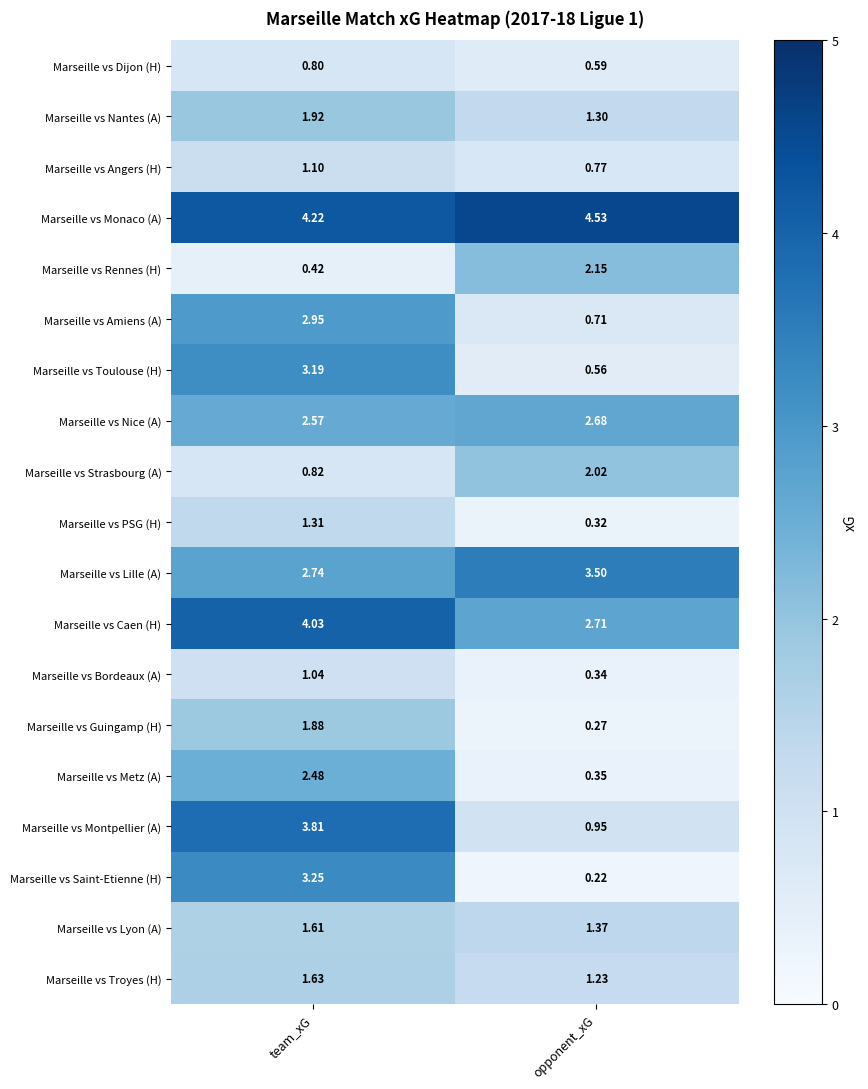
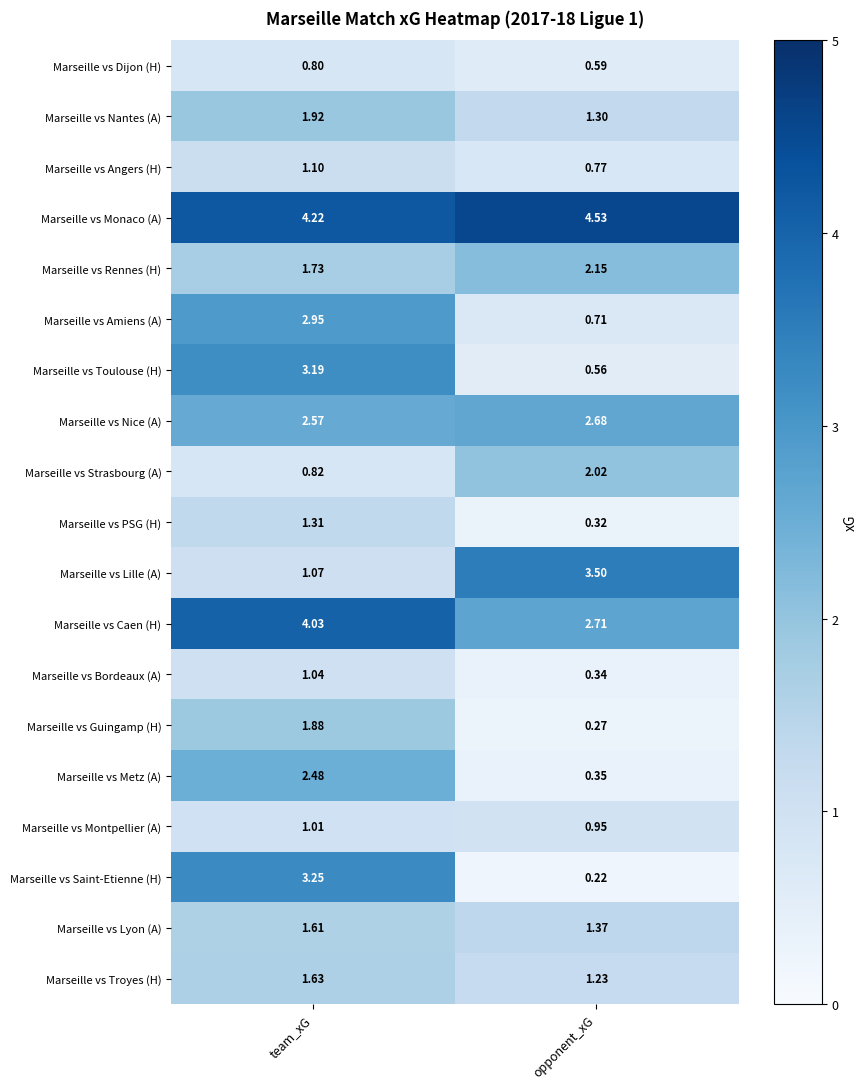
  {
    "Marseille vs Dijon (H)": {
      "team_xG": 0.80,
      "opponent_xG": 0.59
    },
    "Marseille vs Nantes (A)": {
      "team_xG": 1.92,
      "opponent_xG": 1.30
    },
    "Marseille vs Angers (H)": {
      "team_xG": 1.10,
      "opponent_xG": 0.77
    },
    "Marseille vs Monaco (A)": {
      "team_xG": 4.22,
      "opponent_xG": 4.53
    },
    "Marseille vs Rennes (H)": {
-     "team_xG": 0.42,
+     "team_xG": 1.73,
      "opponent_xG": 2.15
    },
    "Marseille vs Amiens (A)": {
      "team_xG": 2.95,
      "opponent_xG": 0.71
    },
    "Marseille vs Toulouse (H)": {
      "team_xG": 3.19,
      "opponent_xG": 0.56
    },
    "Marseille vs Nice (A)": {
      "team_xG": 2.57,
      "opponent_xG": 2.68
    },
    "Marseille vs Strasbourg (A)": {
      "team_xG": 0.82,
      "opponent_xG": 2.02
    },
    "Marseille vs PSG (H)": {
      "team_xG": 1.31,
      "opponent_xG": 0.32
    },
    "Marseille vs Lille (A)": {
-     "team_xG": 2.74,
+     "team_xG": 1.07,
      "opponent_xG": 3.50
    },
    "Marseille vs Caen (H)": {
      "team_xG": 4.03,
      "opponent_xG": 2.71
    },
    "Marseille vs Bordeaux (A)": {
      "team_xG": 1.04,
      "opponent_xG": 0.34
    },
    "Marseille vs Guingamp (H)": {
      "team_xG": 1.88,
      "opponent_xG": 0.27
    },
    "Marseille vs Metz (A)": {
      "team_xG": 2.48,
      "opponent_xG": 0.35
    },
    "Marseille vs Montpellier (A)": {
-     "team_xG": 3.81,
+     "team_xG": 1.01,
      "opponent_xG": 0.95
    },
    "Marseille vs Saint-Etienne (H)": {
      "team_xG": 3.25,
      "opponent_xG": 0.22
    },
    "Marseille vs Lyon (A)": {
      "team_xG": 1.61,
      "opponent_xG": 1.37
    },
    "Marseille vs Troyes (H)": {
      "team_xG": 1.63,
      "opponent_xG": 1.23
    }
  }
